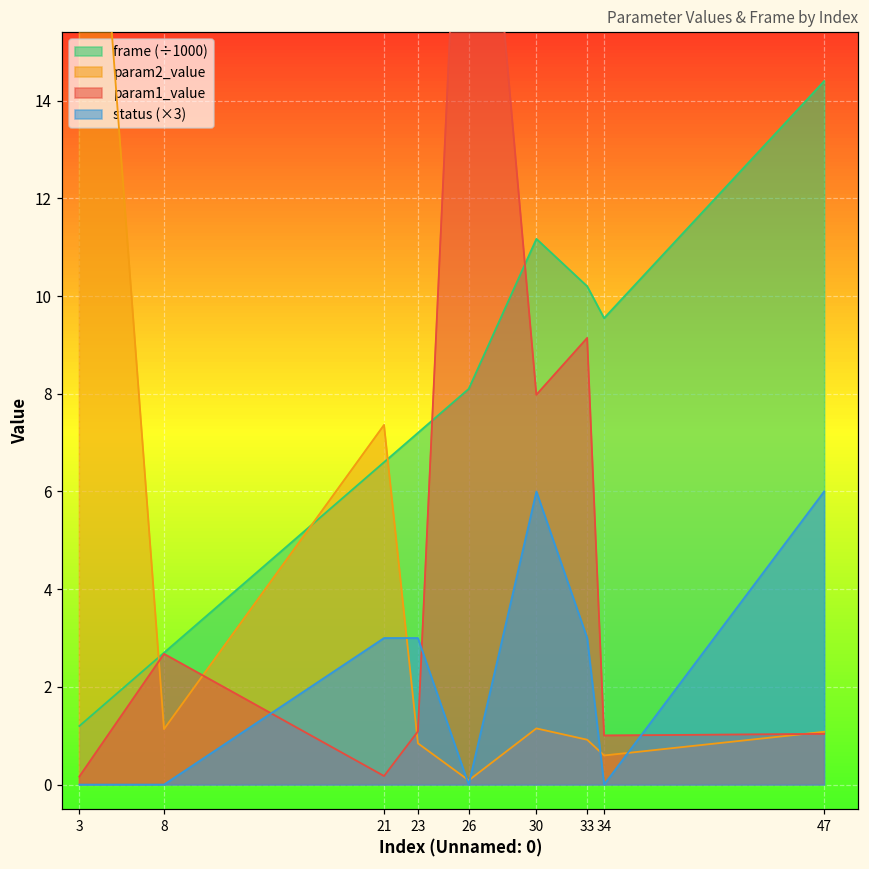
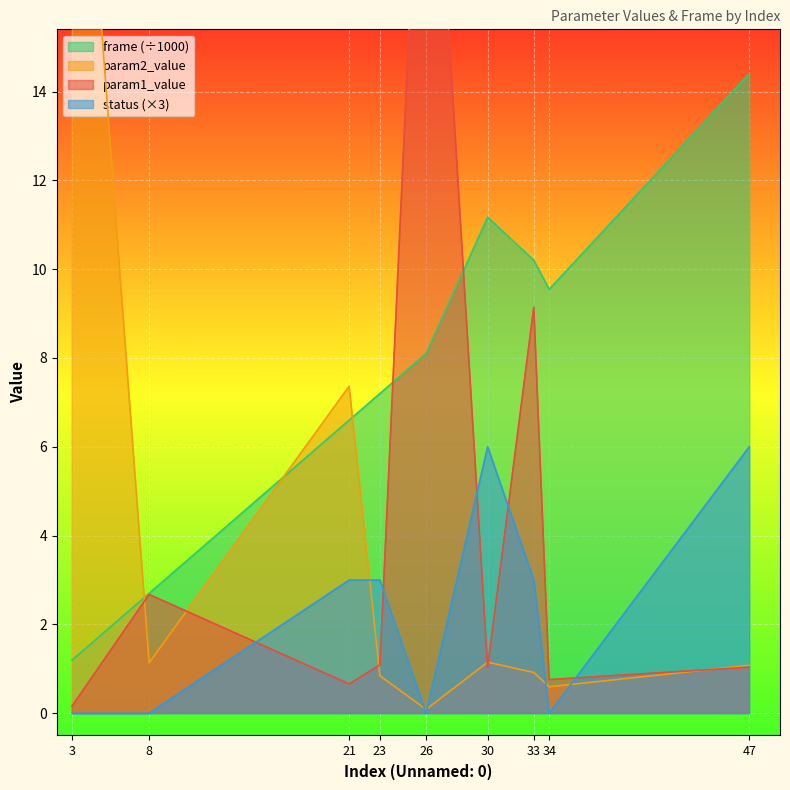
  {
    "frame (÷1000)": {
      "3": 1.2,
      "21": 6.6,
      "23": 7.2,
      "26": 8.1,
      "30": 11.2,
      "33": 10.2,
      "34": 9.5,
      "47": 14.4
    },
    "param2_value": {
      "8": 1.1,
      "21": 7.4,
      "23": 0.8,
      "26": 0.1,
      "30": 1.2,
      "33": 0.9,
      "34": 0.6
    },
    "param1_value": {
      "3": 0.2,
-     "21": 0.2,
+     "21": 0.7,
      "23": 1.1,
-     "30": 8.0,
+     "30": 1.0,
      "33": 9.1,
-     "34": 1.0
+     "34": 0.8
    },
    "status (×3)": {
      "3": 0.0,
      "8": 0.0,
      "21": 3.0,
      "23": 3.0,
      "26": 0.0,
      "30": 6.0,
      "33": 3.0,
      "34": 0.0,
      "47": 6.0
    }
  }
